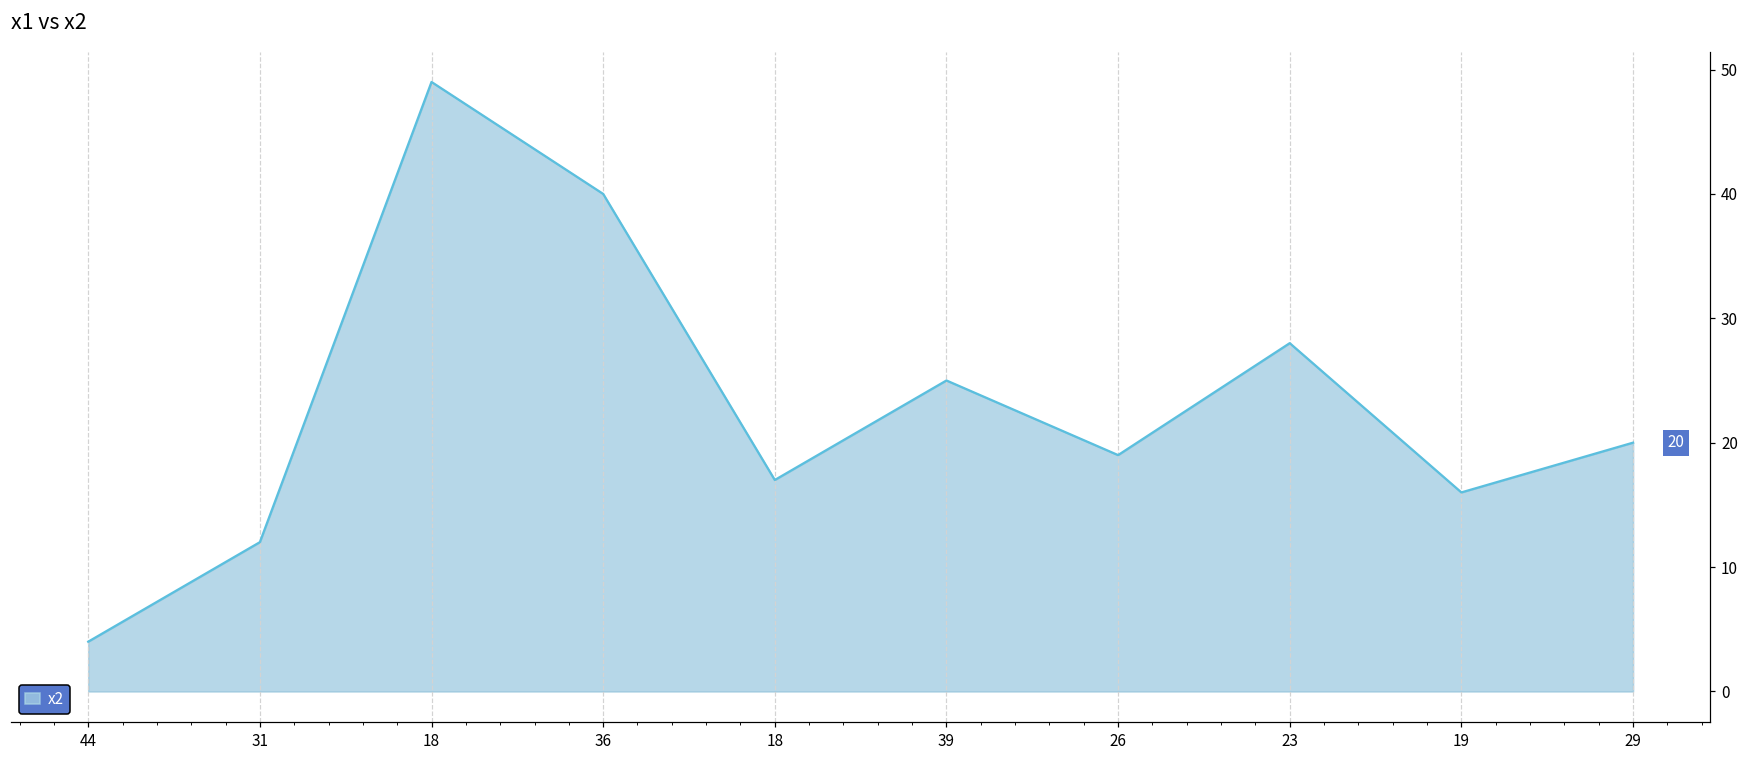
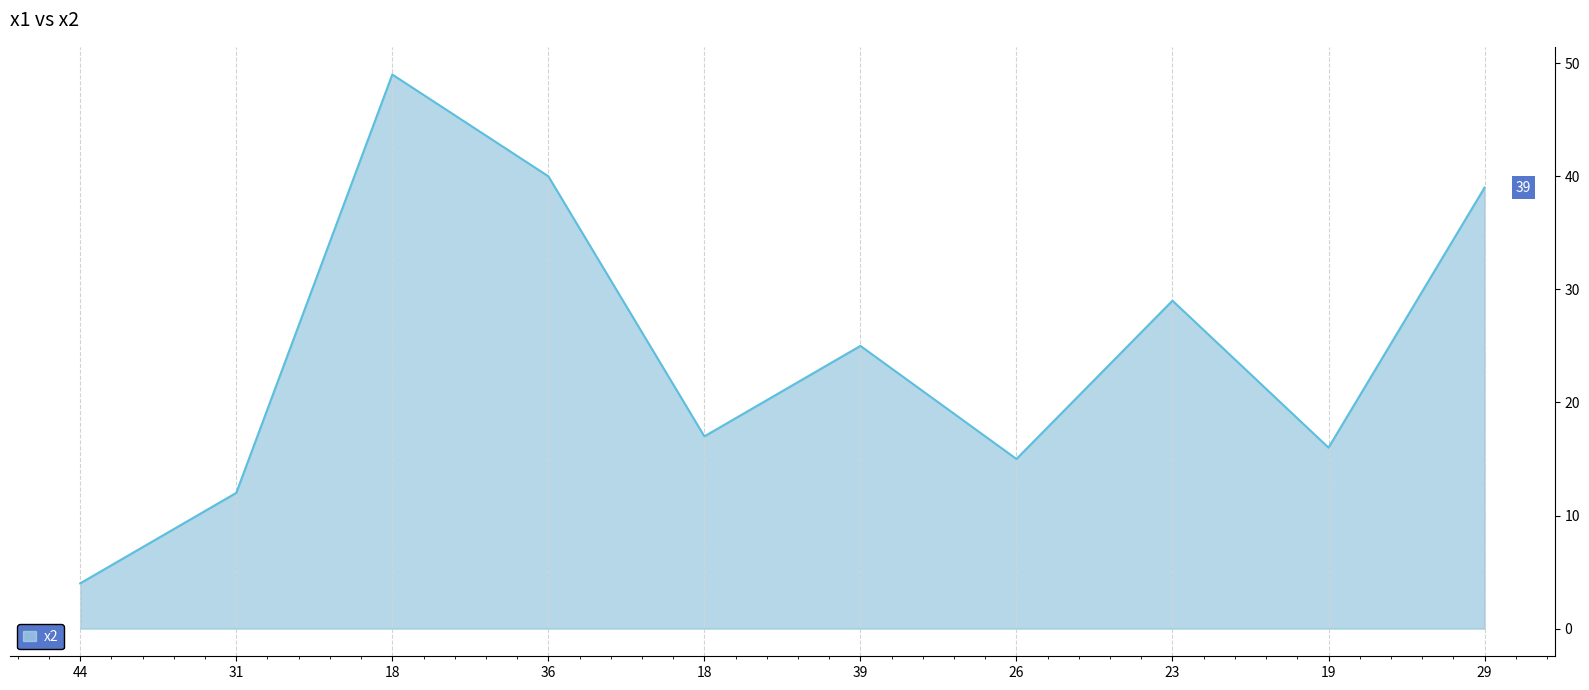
  {
-   "26": 19,
-   "23": 28,
-   "29": 20
+   "26": 15,
+   "23": 29,
+   "29": 39
  }
